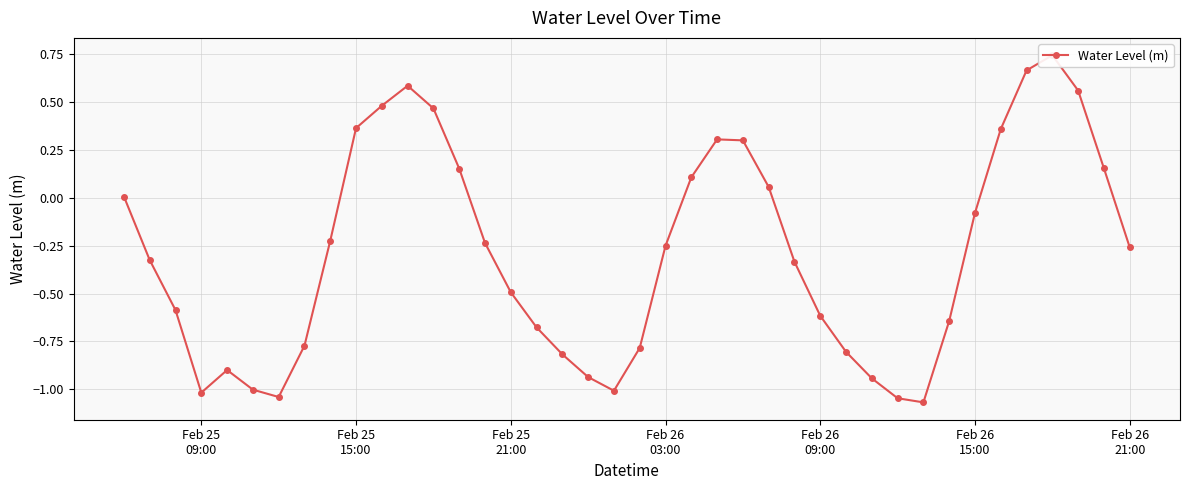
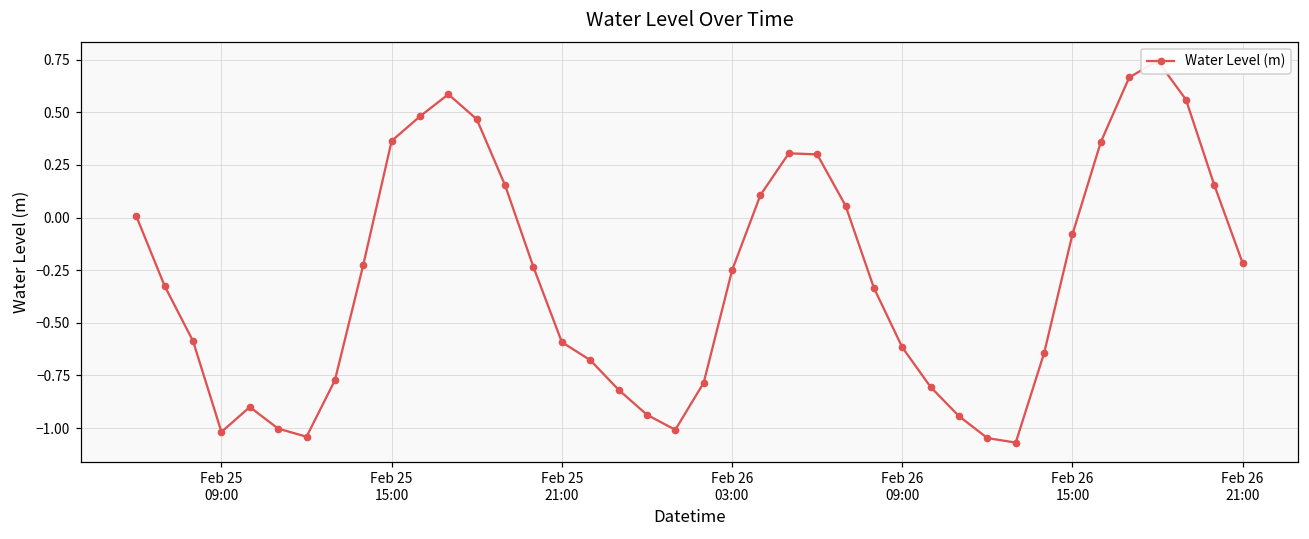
  {
    "Feb 25 09:00": -1.02,
    "Feb 25 15:00": 0.36,
-   "Feb 25 21:00": -0.49,
+   "Feb 25 21:00": -0.59,
    "Feb 26 03:00": -0.25,
    "Feb 26 09:00": -0.62,
    "Feb 26 15:00": -0.08,
-   "Feb 26 21:00": -0.26
+   "Feb 26 21:00": -0.22
  }
